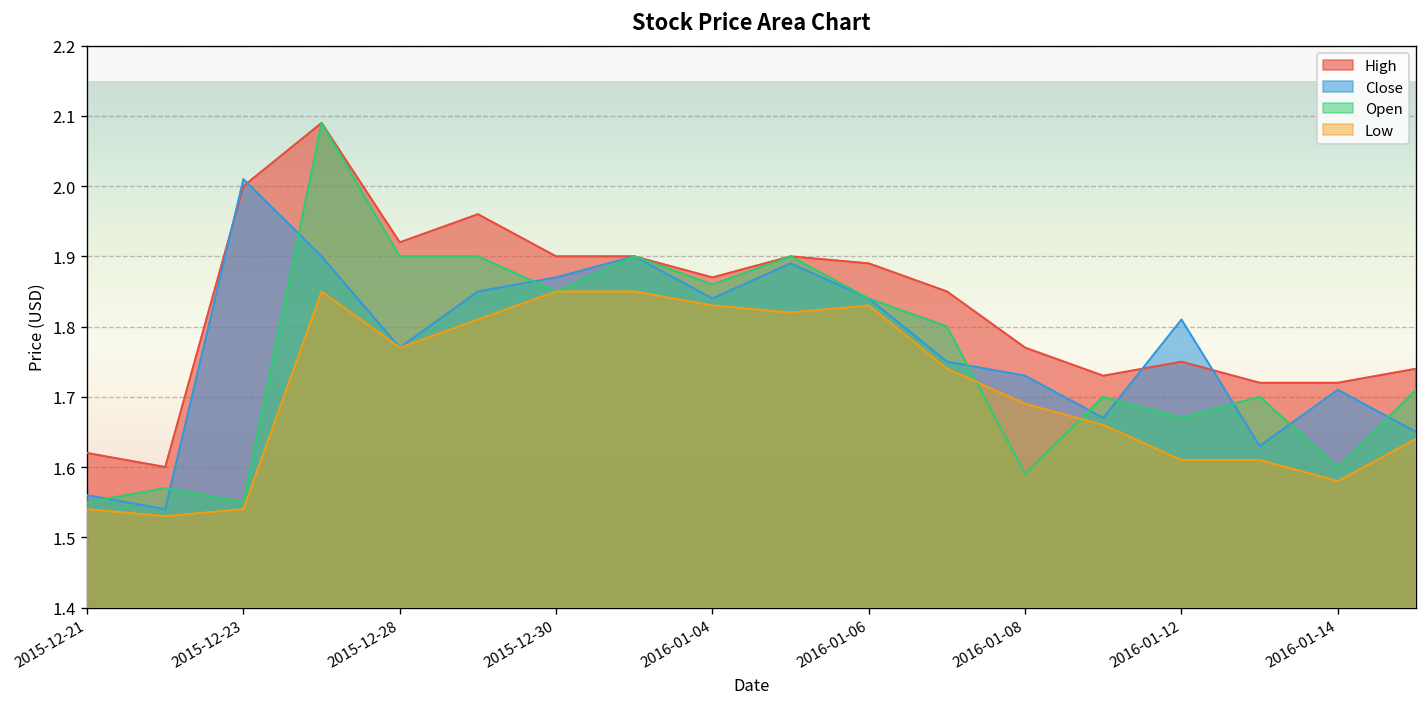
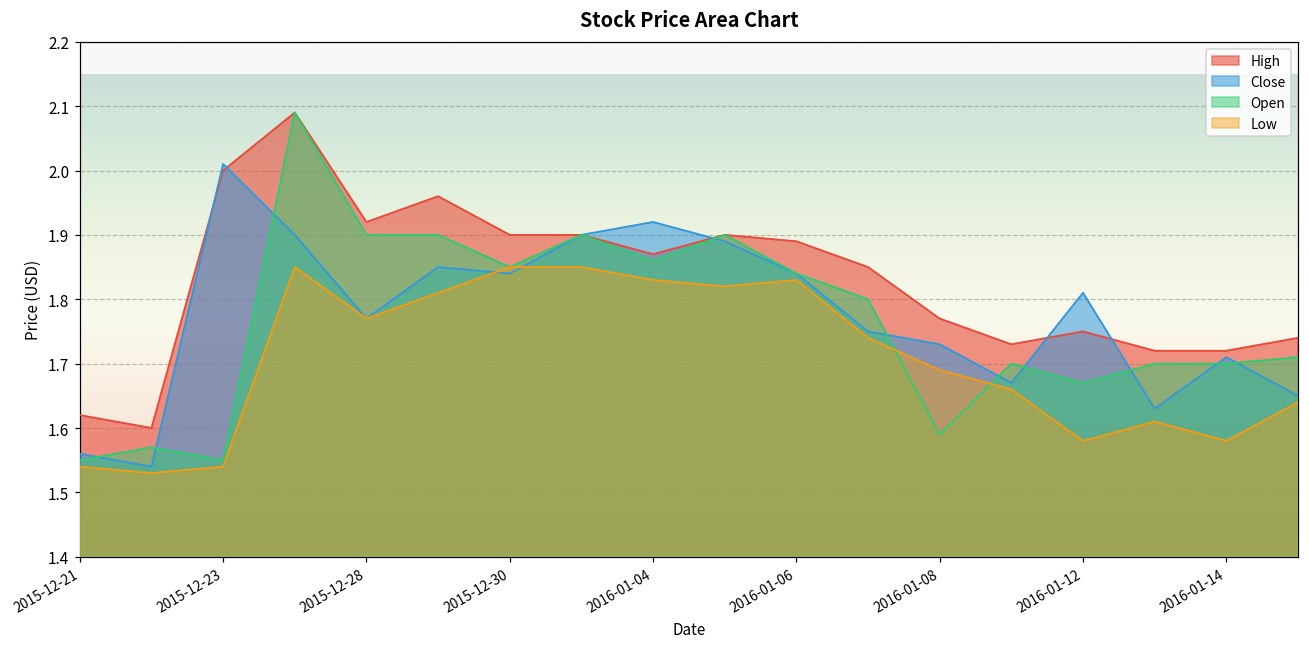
  {
    "High": {
      "2015-12-21": 1.62,
      "2015-12-23": 2.00,
      "2015-12-28": 1.92,
      "2015-12-30": 1.90,
      "2016-01-04": 1.87,
      "2016-01-06": 1.89,
      "2016-01-08": 1.77,
      "2016-01-12": 1.75,
      "2016-01-14": 1.72
    },
    "Close": {
      "2015-12-21": 1.56,
      "2015-12-23": 2.01,
-     "2015-12-30": 1.87,
-     "2016-01-04": 1.84,
+     "2015-12-30": 1.84,
+     "2016-01-04": 1.92,
      "2016-01-08": 1.73,
      "2016-01-12": 1.81,
      "2016-01-14": 1.71
    },
    "Open": {
      "2015-12-21": 1.55,
      "2015-12-23": 1.55,
      "2015-12-28": 1.9,
      "2016-01-04": 1.86,
      "2016-01-08": 1.59,
      "2016-01-12": 1.67,
-     "2016-01-14": 1.6
+     "2016-01-14": 1.7
    },
    "Low": {
      "2015-12-21": 1.54,
      "2015-12-23": 1.54,
      "2016-01-04": 1.83,
      "2016-01-06": 1.83,
      "2016-01-08": 1.69,
-     "2016-01-12": 1.61,
+     "2016-01-12": 1.58,
      "2016-01-14": 1.58
    }
  }
